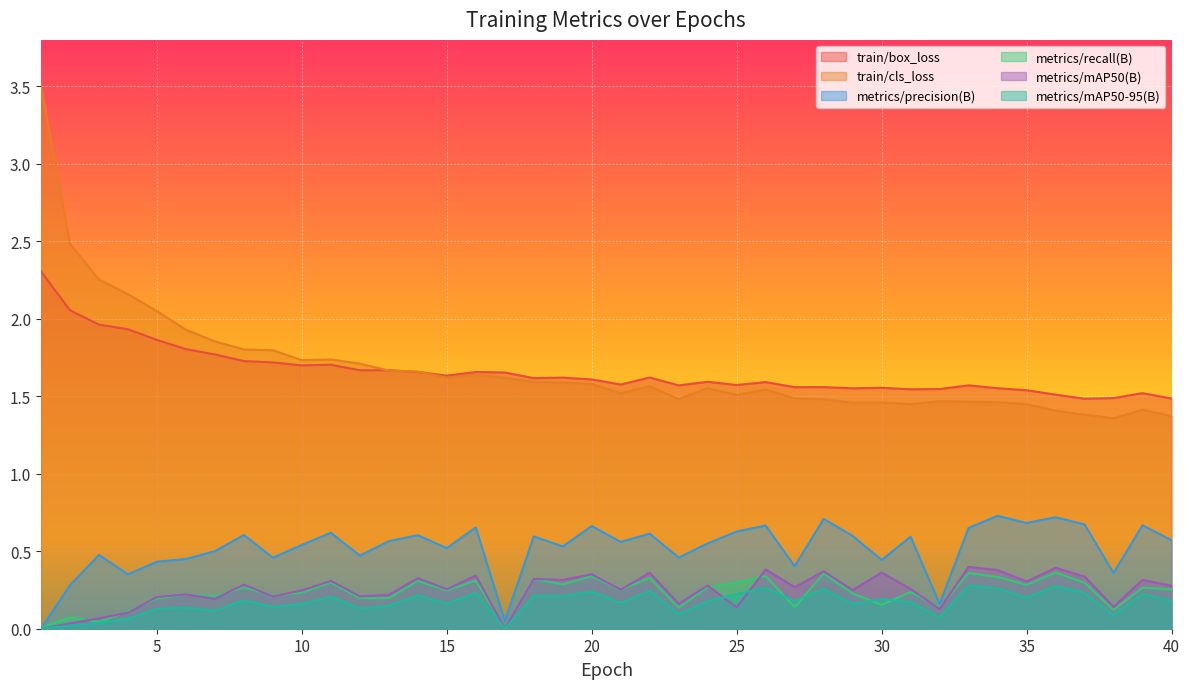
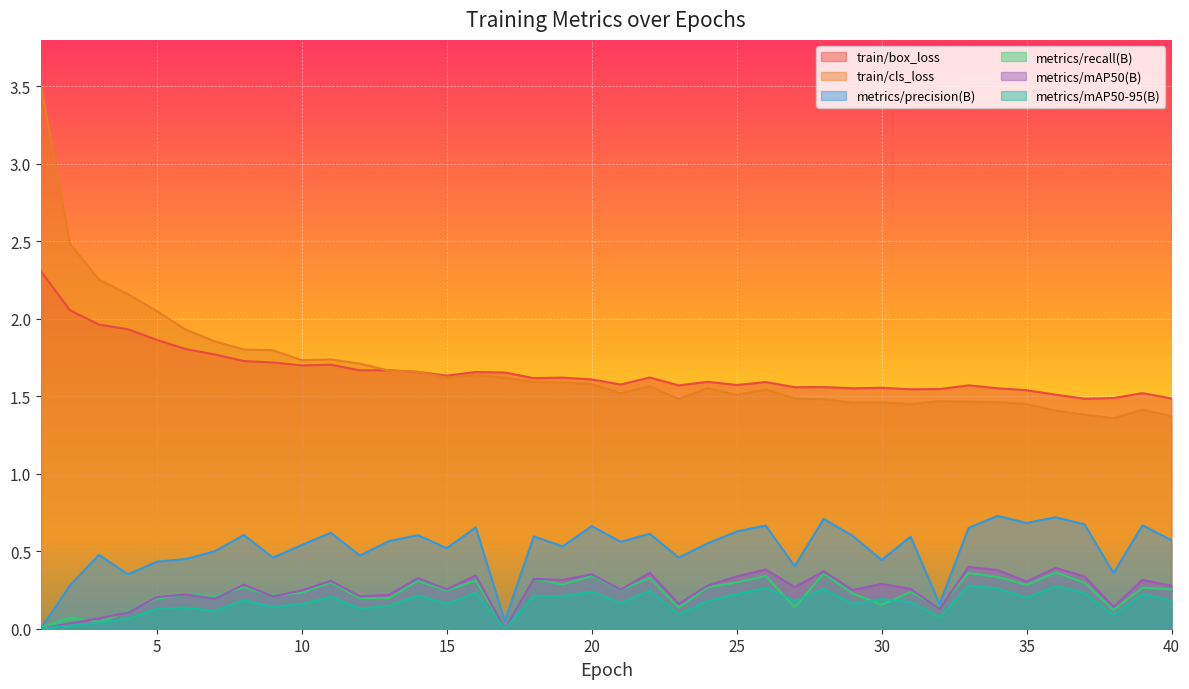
  {
    "metrics/mAP50(B)": {
-     "25": 0.14,
-     "30": 0.36,
+     "25": 0.34,
+     "30": 0.29,
      "35": 0.31,
      "40": 0.28
    }
  }
